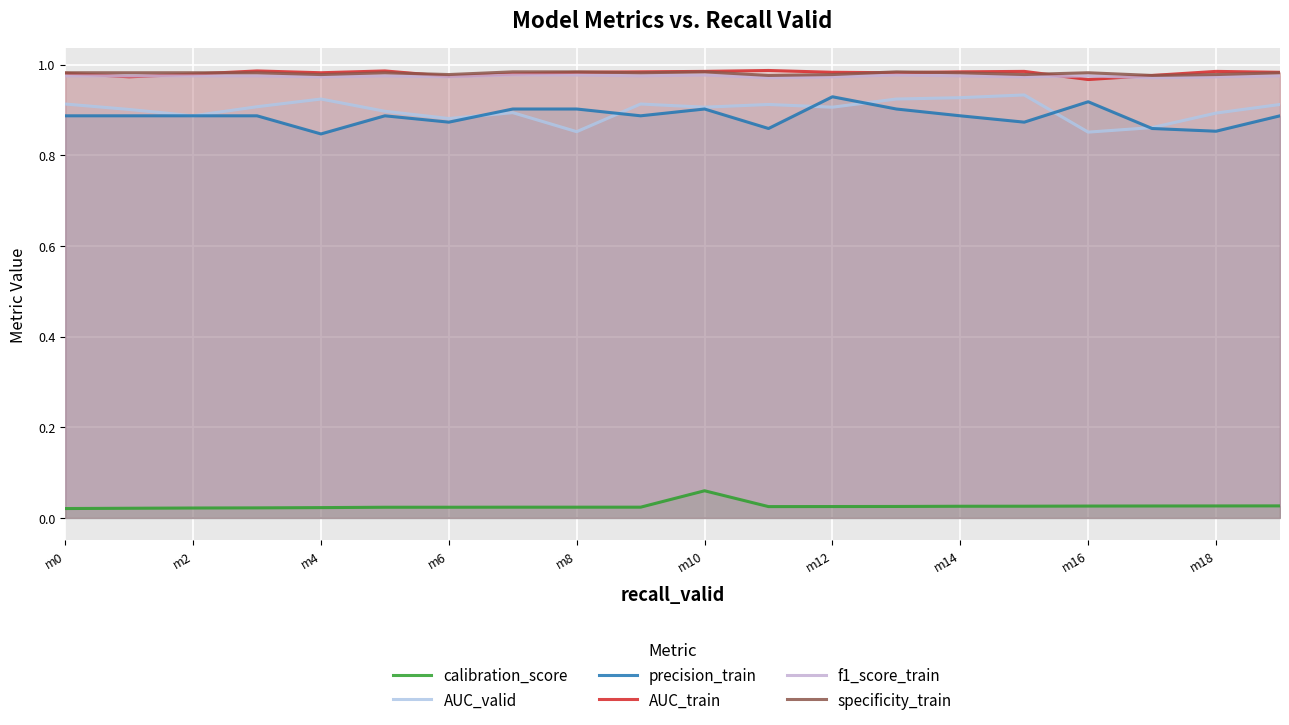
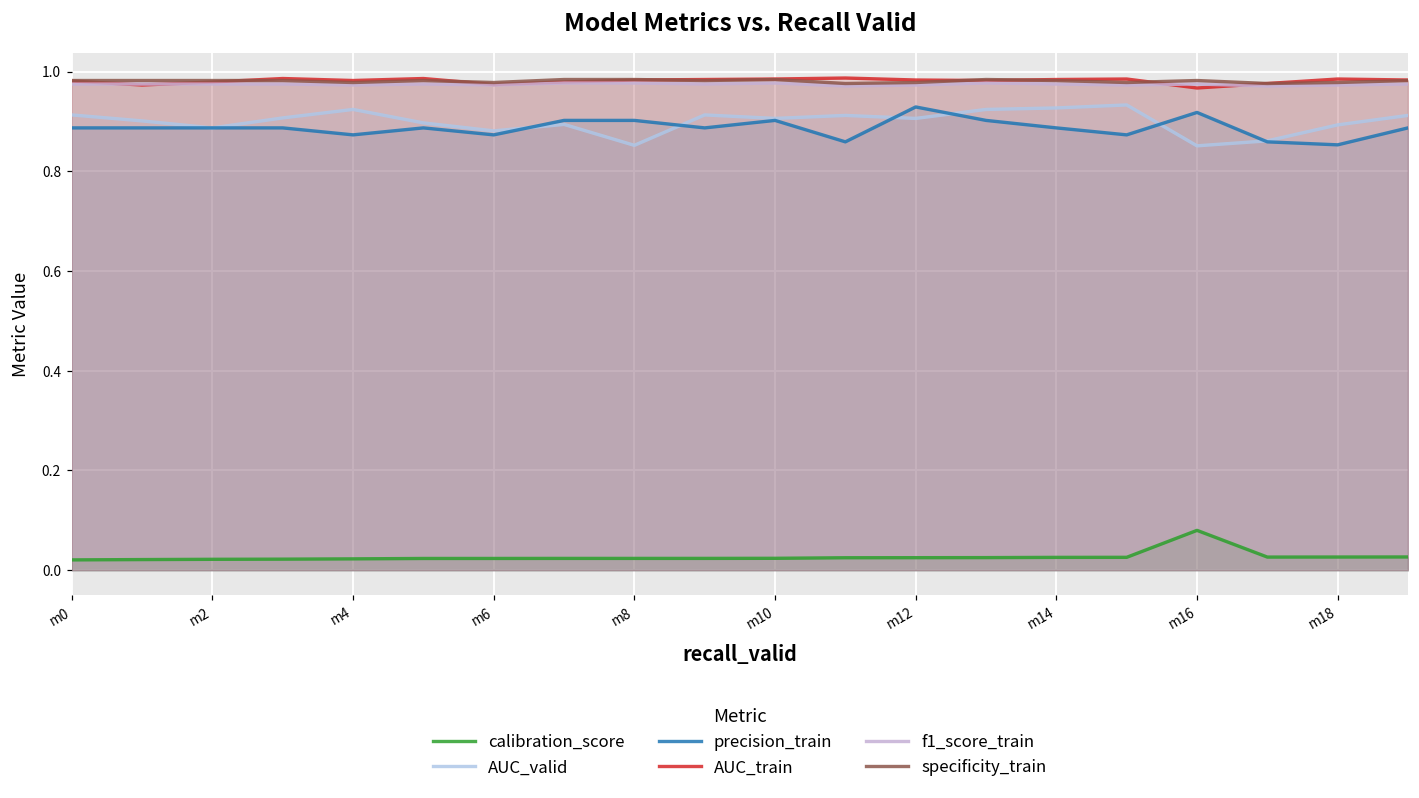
  {
    "calibration_score": {
      "m0": 0.02,
      "m2": 0.02,
      "m4": 0.02,
      "m6": 0.02,
      "m8": 0.02,
-     "m10": 0.06,
+     "m10": 0.02,
      "m12": 0.03,
      "m14": 0.03,
-     "m16": 0.03,
+     "m16": 0.08,
      "m18": 0.03
    },
    "precision_train": {
      "m0": 0.89,
-     "m4": 0.85,
+     "m4": 0.87,
      "m6": 0.87,
      "m8": 0.90,
      "m12": 0.93,
      "m14": 0.89,
      "m16": 0.92,
      "m18": 0.85
    },
    "AUC_train": {
      "m16": 0.97,
      "m18": 0.99
    },
    "specificity_train": {
      "m16": 0.98
    }
  }
